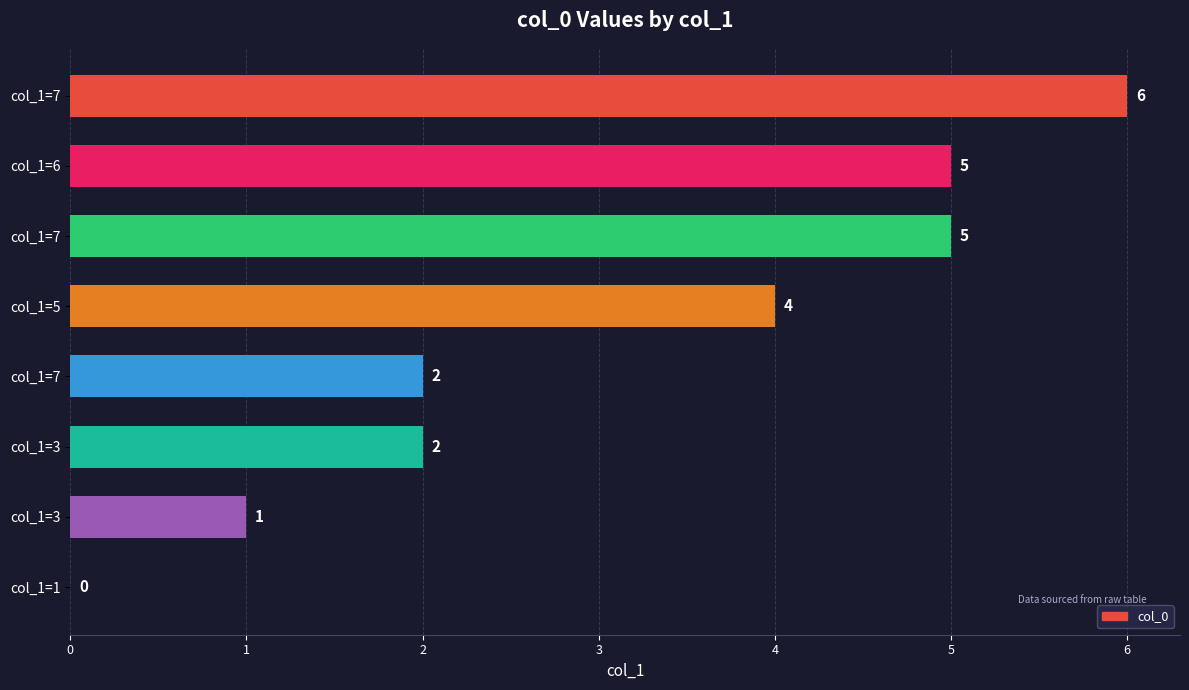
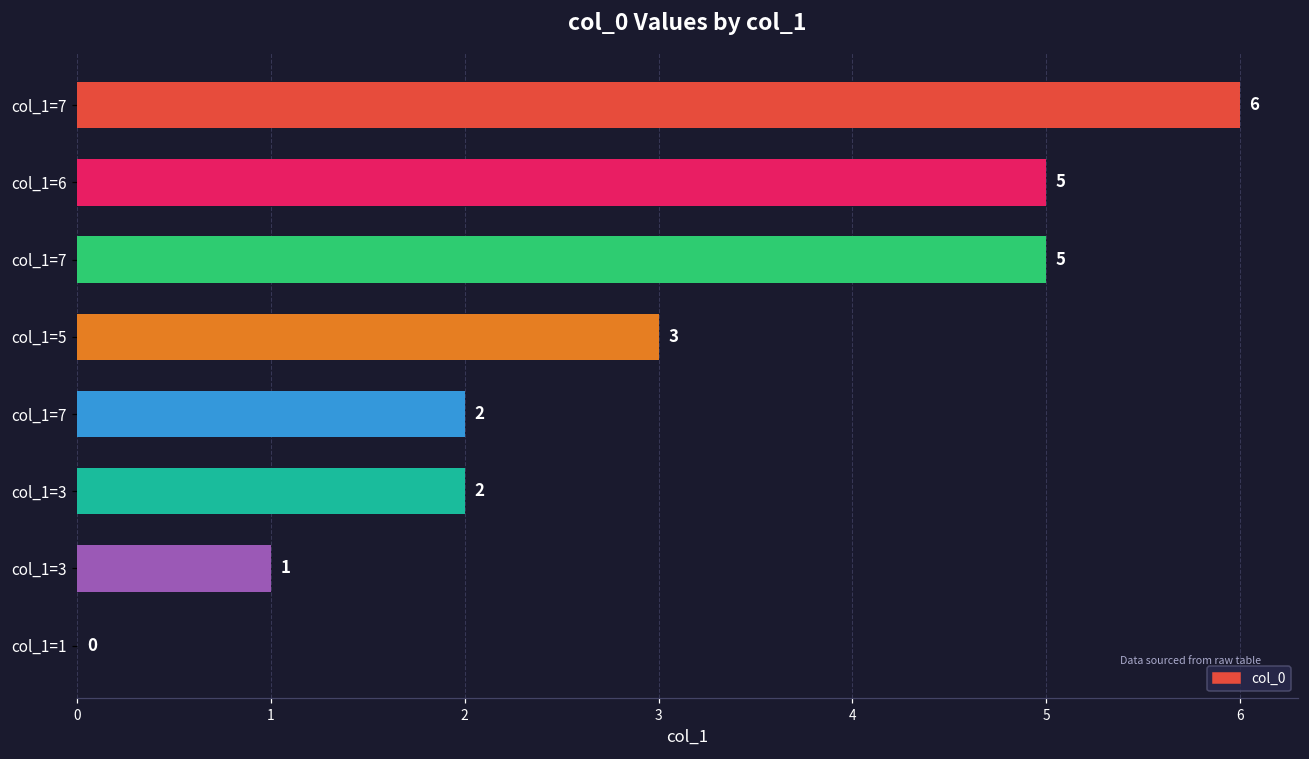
  {
    "col_1=6": 5,
-   "col_1=5": 4,
+   "col_1=5": 3,
    "col_1=1": 0
  }
